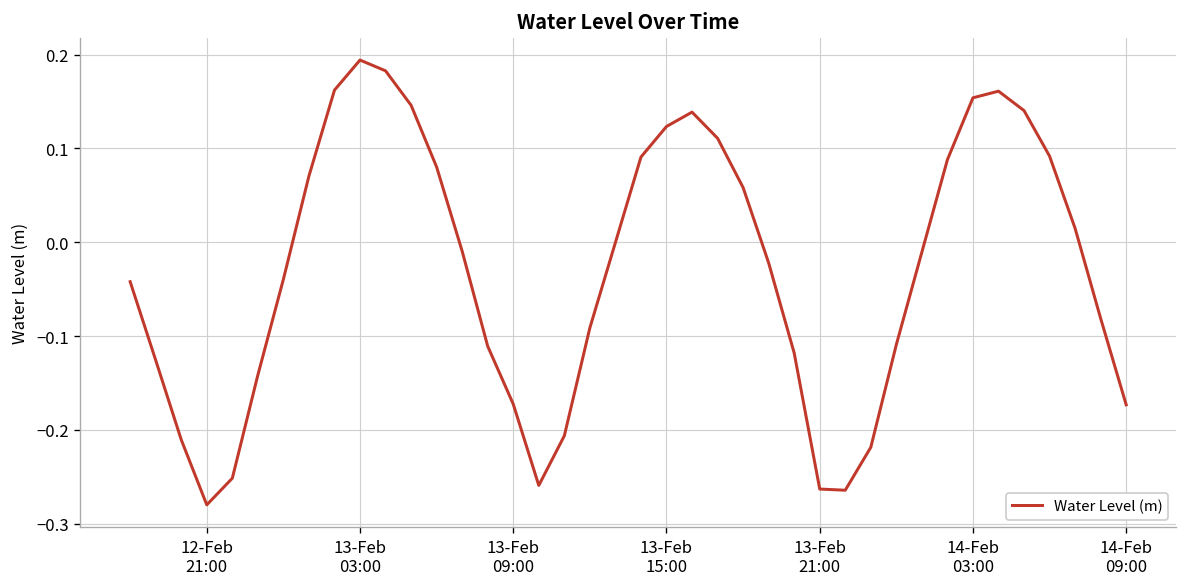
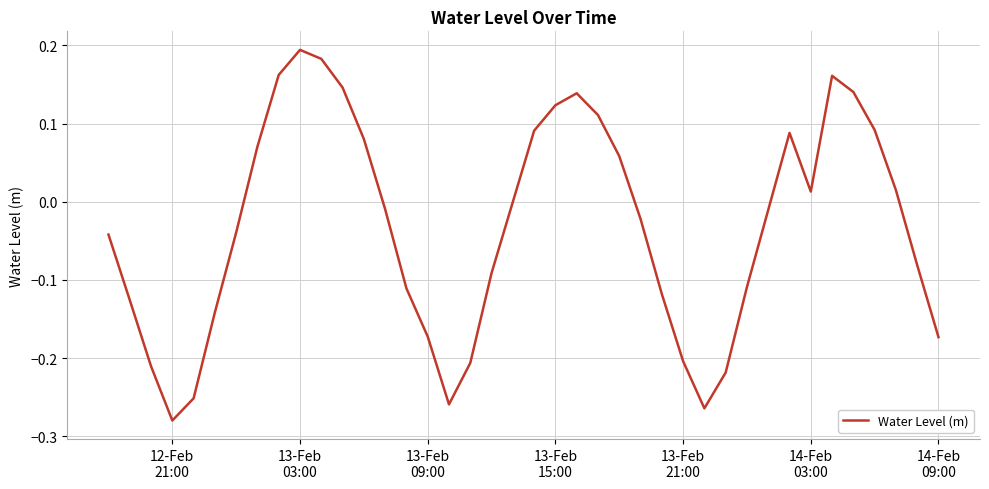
  {
    "12-Feb 21:00": -0.28,
    "13-Feb 03:00": 0.19,
    "13-Feb 09:00": -0.17,
    "13-Feb 15:00": 0.12,
-   "13-Feb 21:00": -0.26,
-   "14-Feb 03:00": 0.15,
+   "13-Feb 21:00": -0.20,
+   "14-Feb 03:00": 0.01,
    "14-Feb 09:00": -0.17
  }
